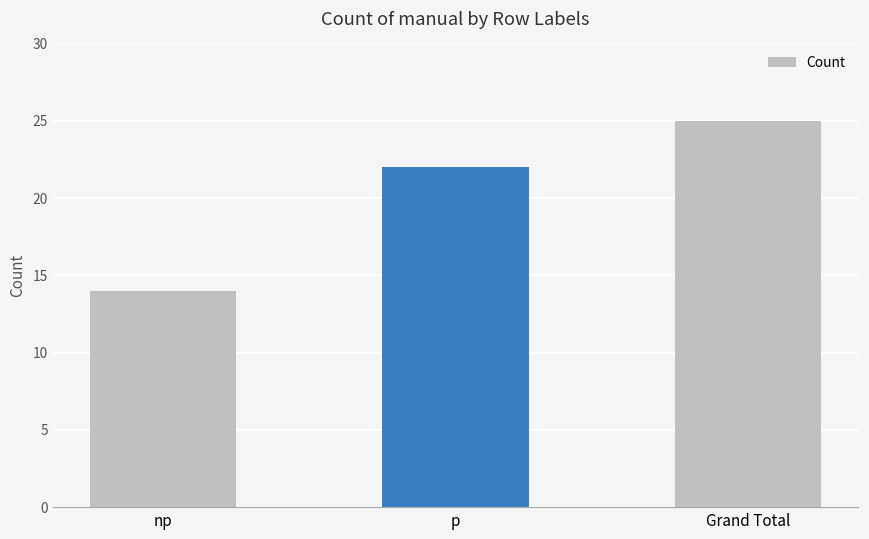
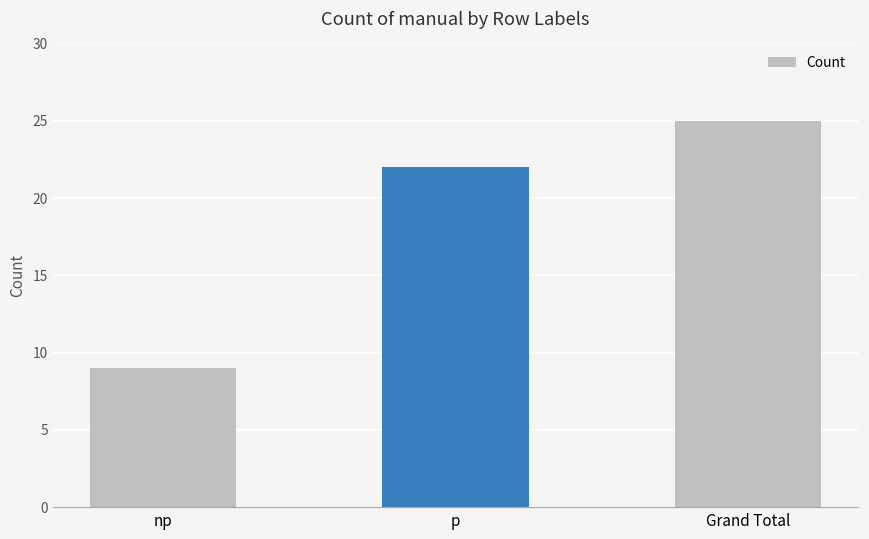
  {
-   "np": 14,
+   "np": 9,
    "p": 22,
    "Grand Total": 25
  }
